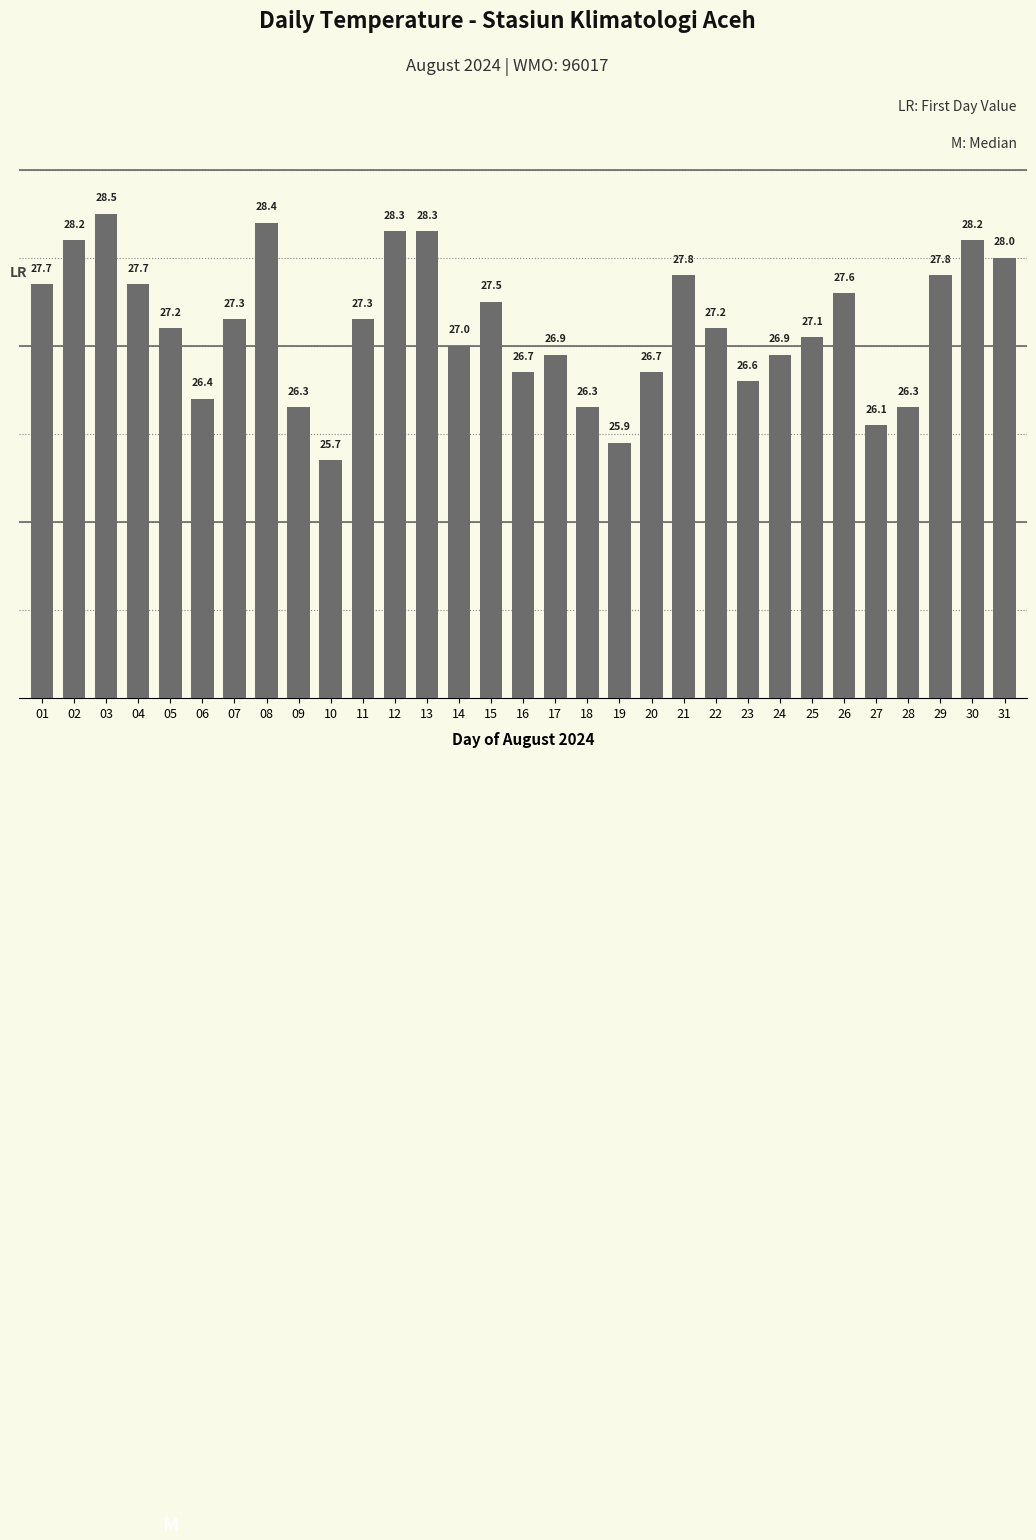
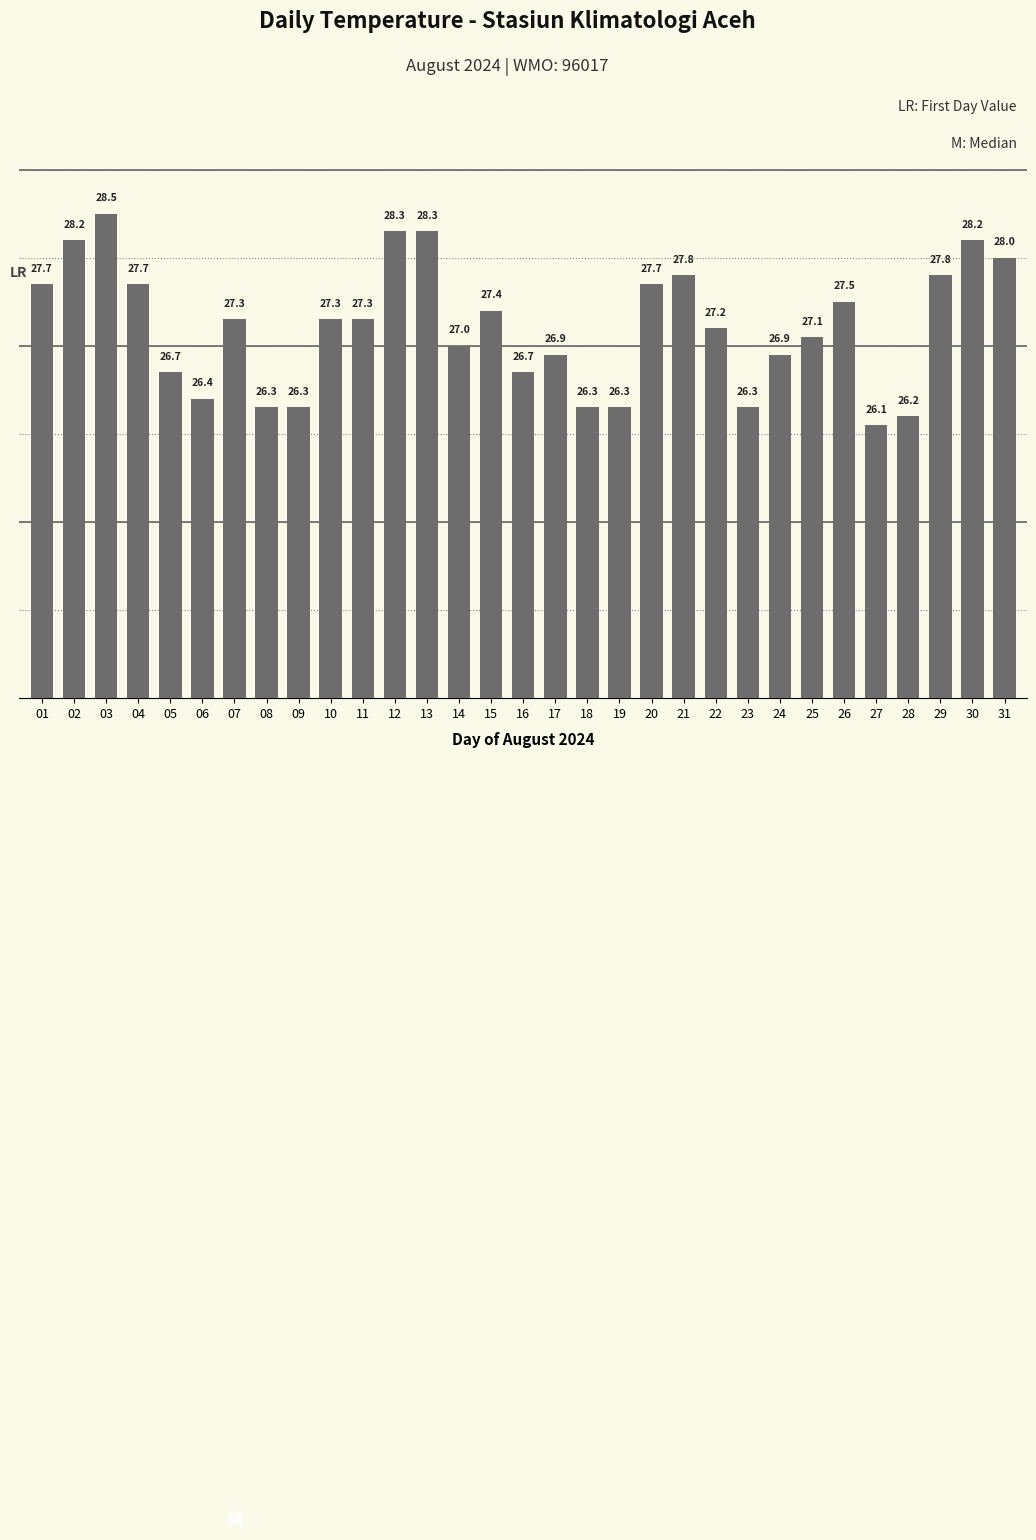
  {
    "01": 27.7,
    "02": 28.2,
    "03": 28.5,
    "04": 27.7,
-   "05": 27.2,
+   "05": 26.7,
    "06": 26.4,
    "07": 27.3,
-   "08": 28.4,
+   "08": 26.3,
    "09": 26.3,
-   "10": 25.7,
+   "10": 27.3,
    "11": 27.3,
    "12": 28.3,
    "13": 28.3,
    "14": 27.0,
-   "15": 27.5,
+   "15": 27.4,
    "16": 26.7,
    "17": 26.9,
    "18": 26.3,
-   "19": 25.9,
-   "20": 26.7,
+   "19": 26.3,
+   "20": 27.7,
    "21": 27.8,
    "22": 27.2,
-   "23": 26.6,
+   "23": 26.3,
    "24": 26.9,
    "25": 27.1,
-   "26": 27.6,
+   "26": 27.5,
    "27": 26.1,
-   "28": 26.3,
+   "28": 26.2,
    "29": 27.8,
    "30": 28.2,
    "31": 28.0
  }
